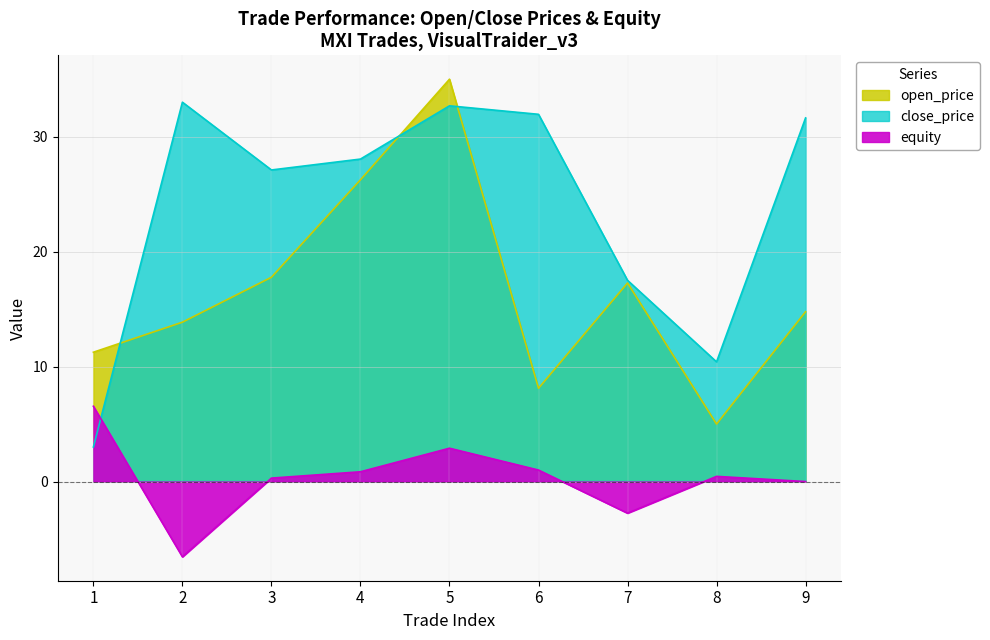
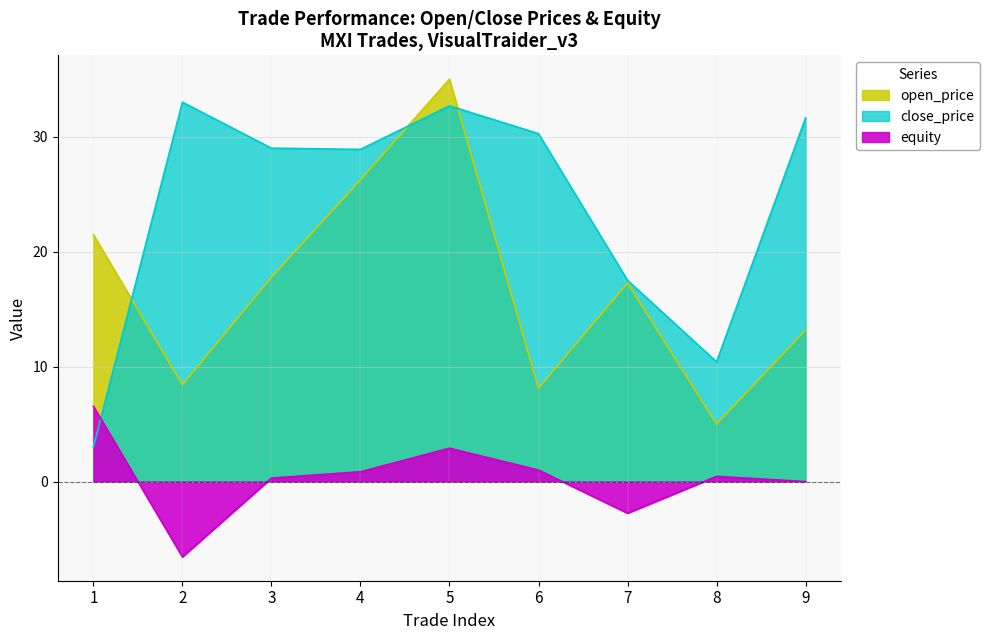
  {
    "open_price": {
-     "1": 11.3,
-     "2": 13.9,
+     "1": 21.5,
+     "2": 8.4,
      "3": 17.8,
      "4": 26.3,
      "5": 35.0,
      "6": 8.1,
      "7": 17.3,
      "8": 5.0,
-     "9": 14.8
+     "9": 13.2
    },
    "close_price": {
      "1": 3.0,
      "2": 33.0,
-     "3": 27.1,
-     "4": 28.1,
+     "3": 29.0,
+     "4": 28.9,
      "5": 32.7,
-     "6": 31.9,
+     "6": 30.3,
      "7": 17.5,
      "8": 10.4,
      "9": 31.6
    }
  }
